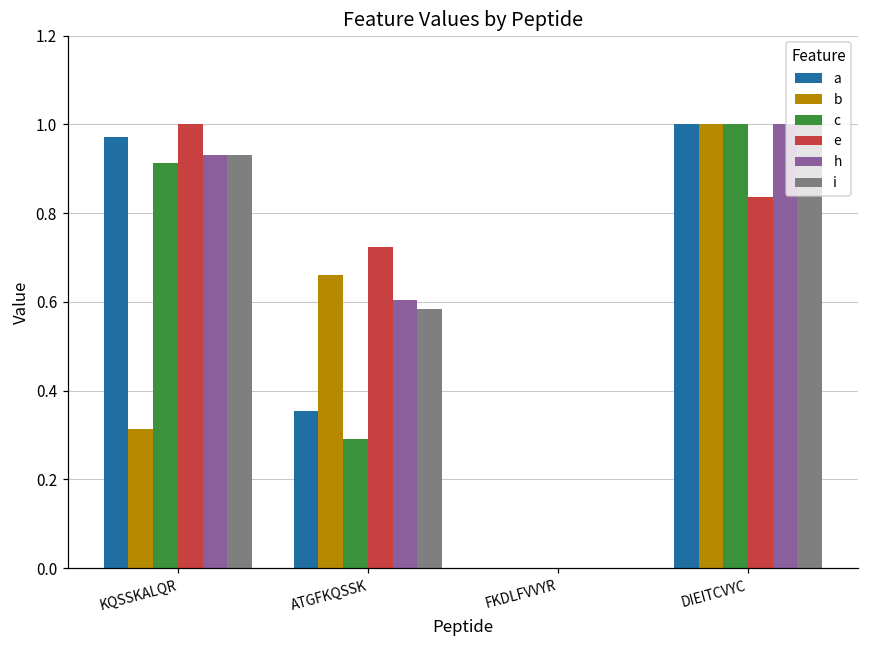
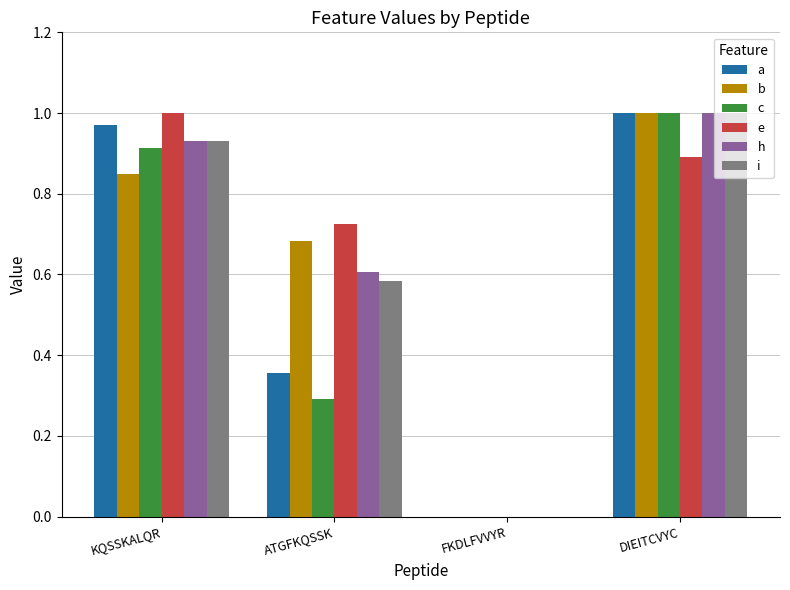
  {
    "a": {
      "KQSSKALQR": 0.97,
      "ATGFKQSSK": 0.36,
      "FKDLFVVYR": 0.00,
      "DIEITCVYC": 1.00
    },
    "b": {
-     "KQSSKALQR": 0.31,
-     "ATGFKQSSK": 0.66,
+     "KQSSKALQR": 0.85,
+     "ATGFKQSSK": 0.68,
      "FKDLFVVYR": 0.00,
      "DIEITCVYC": 1.00
    },
    "c": {
      "KQSSKALQR": 0.91,
      "ATGFKQSSK": 0.29,
      "FKDLFVVYR": 0.00,
      "DIEITCVYC": 1.00
    },
    "e": {
      "KQSSKALQR": 1.00,
      "ATGFKQSSK": 0.72,
      "FKDLFVVYR": 0.00,
-     "DIEITCVYC": 0.84
+     "DIEITCVYC": 0.89
    }
  }
